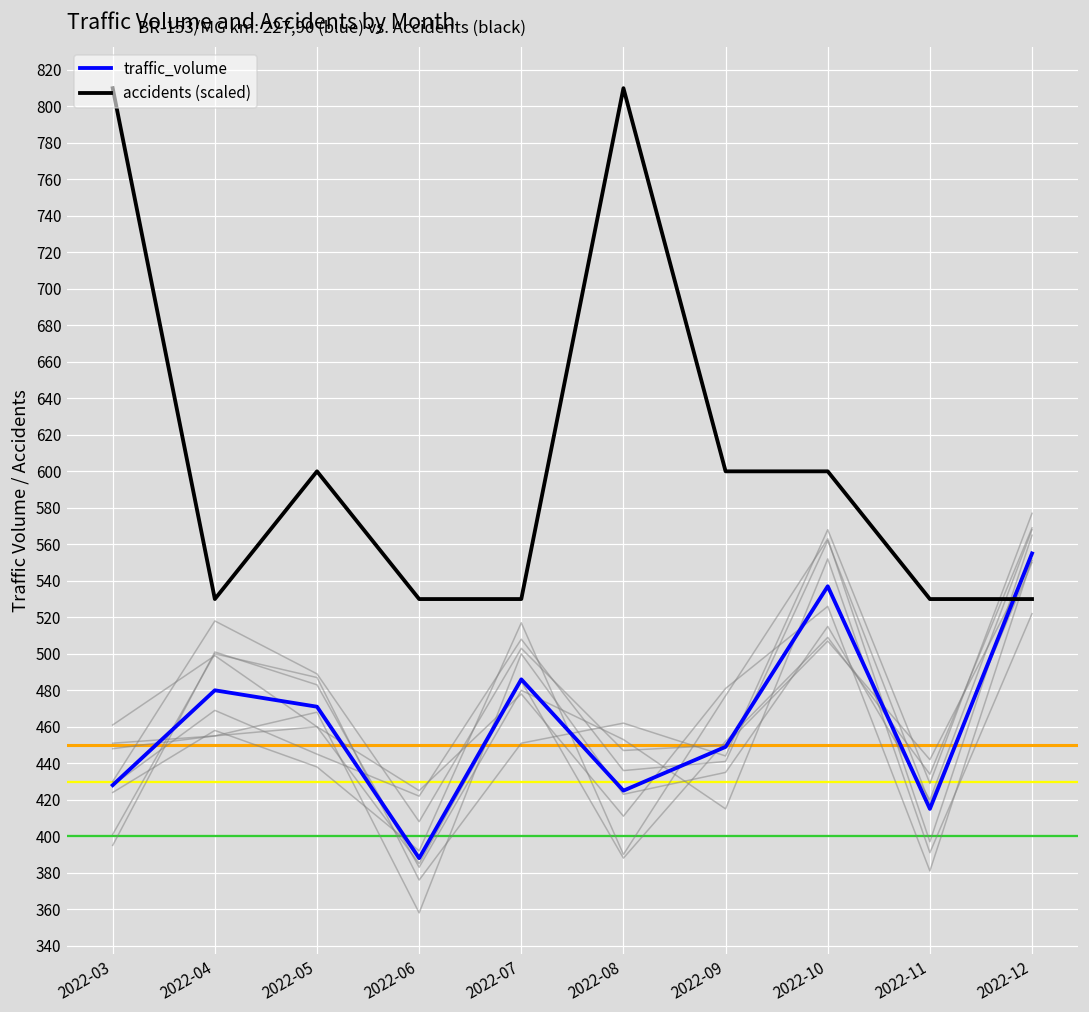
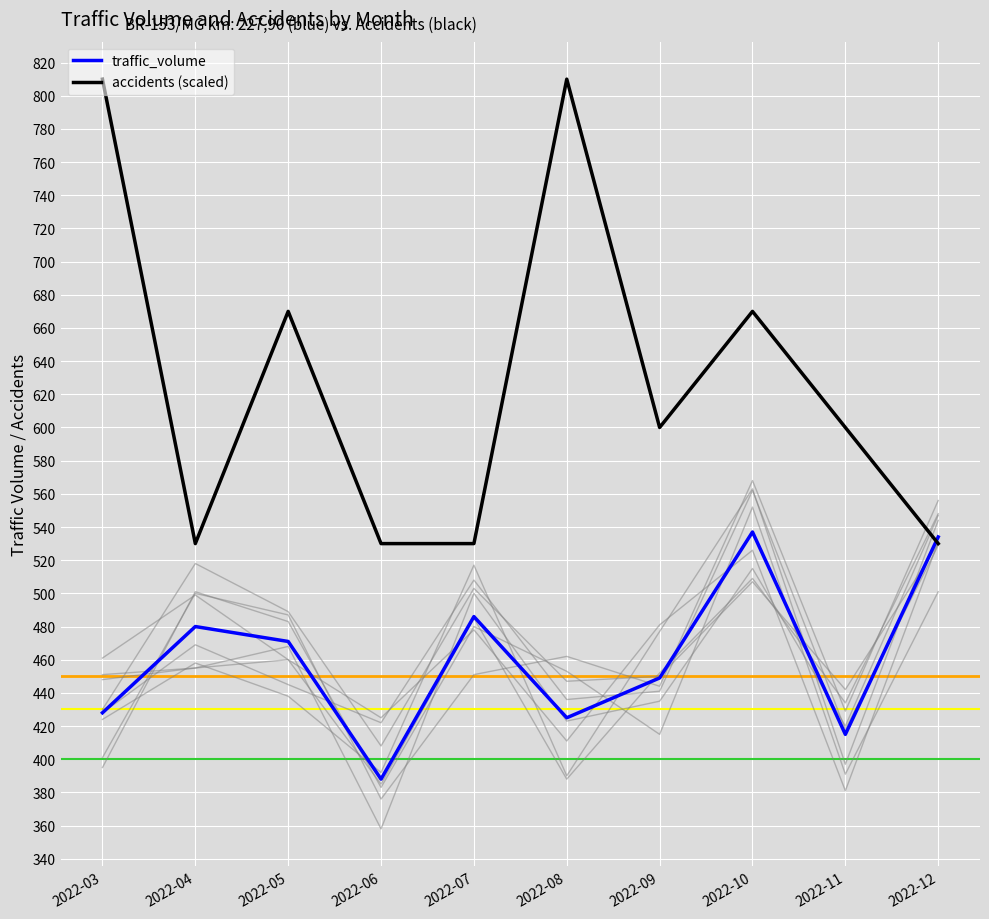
  {
    "traffic_volume": {
      "2022-04": 480,
      "2022-05": 471,
      "2022-06": 388,
      "2022-08": 425,
      "2022-10": 537,
      "2022-11": 415,
-     "2022-12": 555
+     "2022-12": 534
    },
    "accidents (scaled)": {
      "2022-04": 530,
-     "2022-05": 600,
+     "2022-05": 670,
      "2022-06": 530,
      "2022-07": 530,
      "2022-08": 810,
      "2022-09": 600,
-     "2022-10": 600,
-     "2022-11": 530
+     "2022-10": 670,
+     "2022-11": 600
    }
  }
